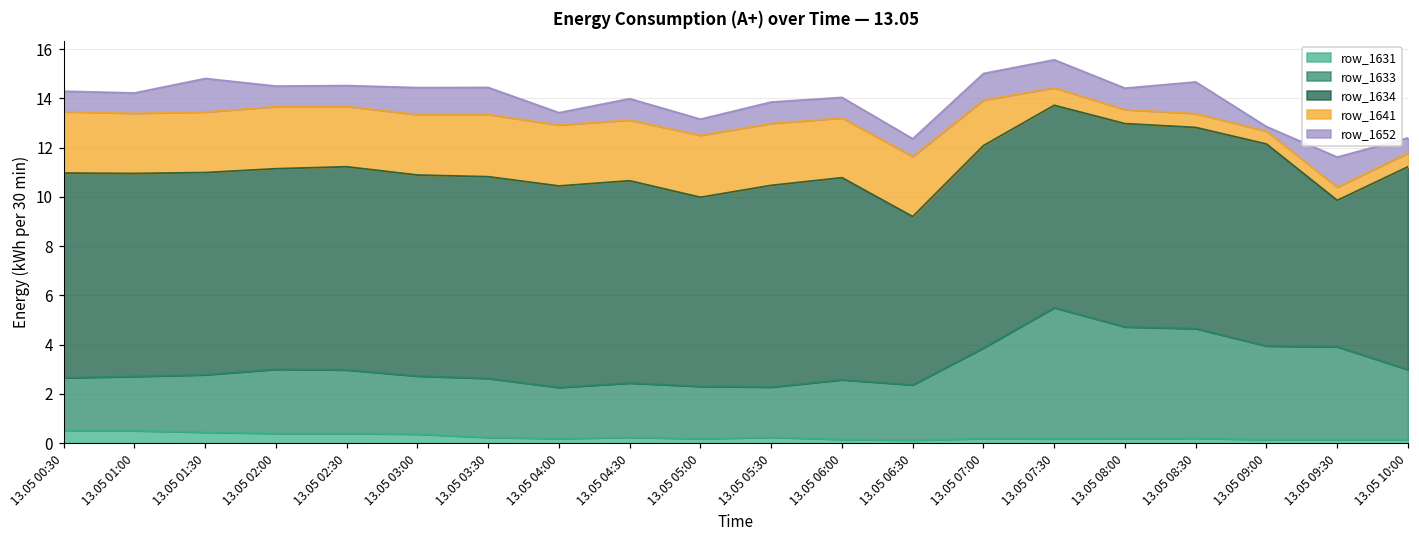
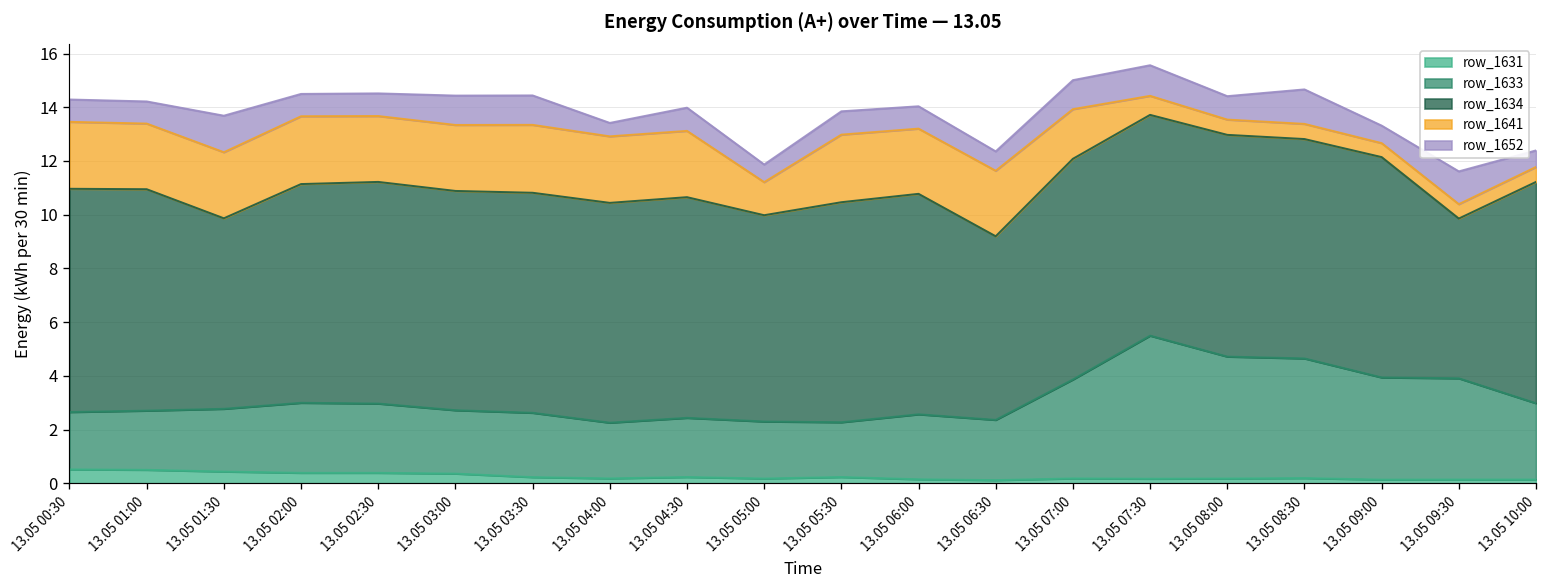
  {
    "row_1634": {
      "13.05 00:30": 8.3,
      "13.05 01:00": 8.2,
-     "13.05 01:30": 8.2,
+     "13.05 01:30": 7.1,
      "13.05 02:00": 8.1,
      "13.05 02:30": 8.3,
      "13.05 03:00": 8.2,
      "13.05 03:30": 8.2,
      "13.05 04:00": 8.2,
      "13.05 04:30": 8.2,
      "13.05 05:00": 7.7,
      "13.05 05:30": 8.2,
      "13.05 06:00": 8.2,
      "13.05 06:30": 6.8,
      "13.05 07:00": 8.2,
      "13.05 07:30": 8.2,
      "13.05 08:00": 8.3,
      "13.05 08:30": 8.2,
      "13.05 09:00": 8.2,
      "13.05 09:30": 5.9,
      "13.05 10:00": 8.2
    },
    "row_1641": {
      "13.05 00:30": 2.5,
      "13.05 01:00": 2.4,
      "13.05 01:30": 2.5,
      "13.05 02:00": 2.5,
      "13.05 02:30": 2.5,
      "13.05 03:00": 2.5,
      "13.05 03:30": 2.5,
      "13.05 04:00": 2.5,
      "13.05 04:30": 2.5,
-     "13.05 05:00": 2.5,
+     "13.05 05:00": 1.2,
      "13.05 05:30": 2.5,
      "13.05 06:00": 2.4,
      "13.05 06:30": 2.4,
      "13.05 07:00": 1.8,
      "13.05 07:30": 0.7,
      "13.05 08:00": 0.6,
      "13.05 08:30": 0.6,
      "13.05 09:00": 0.5,
      "13.05 09:30": 0.5,
      "13.05 10:00": 0.6
    },
    "row_1652": {
      "13.05 00:30": 0.8,
      "13.05 01:00": 0.8,
      "13.05 01:30": 1.4,
      "13.05 02:00": 0.8,
      "13.05 02:30": 0.8,
      "13.05 03:00": 1.1,
      "13.05 03:30": 1.1,
      "13.05 04:00": 0.5,
      "13.05 04:30": 0.9,
      "13.05 05:00": 0.7,
      "13.05 05:30": 0.9,
      "13.05 06:00": 0.8,
      "13.05 06:30": 0.7,
      "13.05 07:00": 1.1,
      "13.05 07:30": 1.1,
      "13.05 08:00": 0.9,
      "13.05 08:30": 1.3,
-     "13.05 09:00": 0.2,
+     "13.05 09:00": 0.7,
      "13.05 09:30": 1.2,
      "13.05 10:00": 0.6
    }
  }
